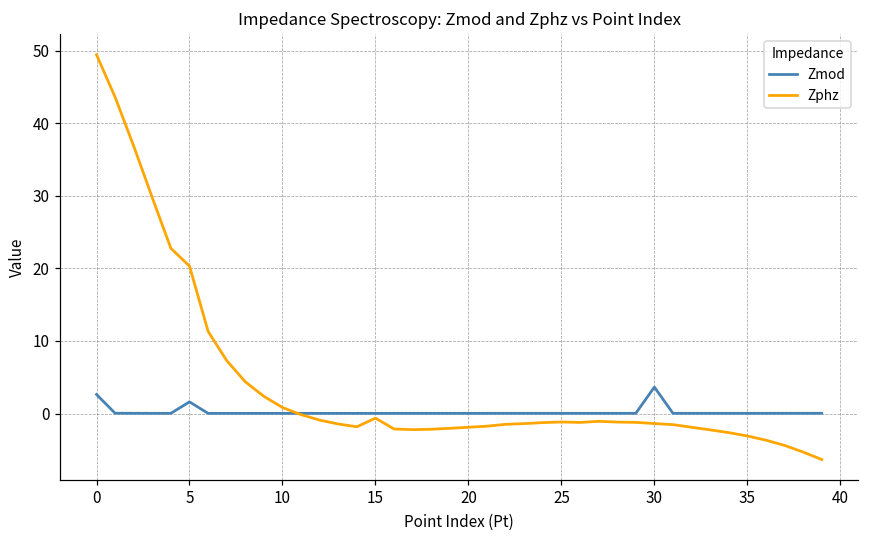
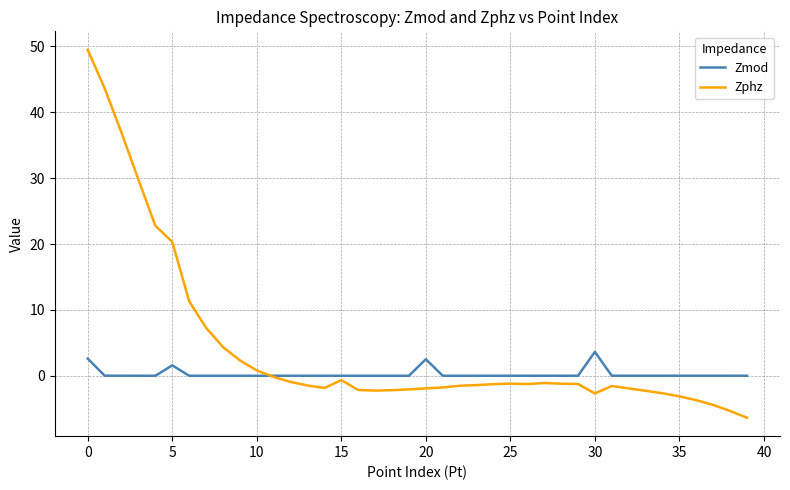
  {
    "Zmod": {
      "0": 3,
      "5": 2,
      "10": 0,
      "15": 0,
-     "20": 0,
+     "20": 3,
      "25": 0,
      "30": 4,
      "35": 0
    },
    "Zphz": {
      "0": 49,
      "5": 20,
      "10": 1,
      "15": -1,
      "20": -2,
      "25": -1,
-     "30": -1,
+     "30": -3,
      "35": -3
    }
  }
